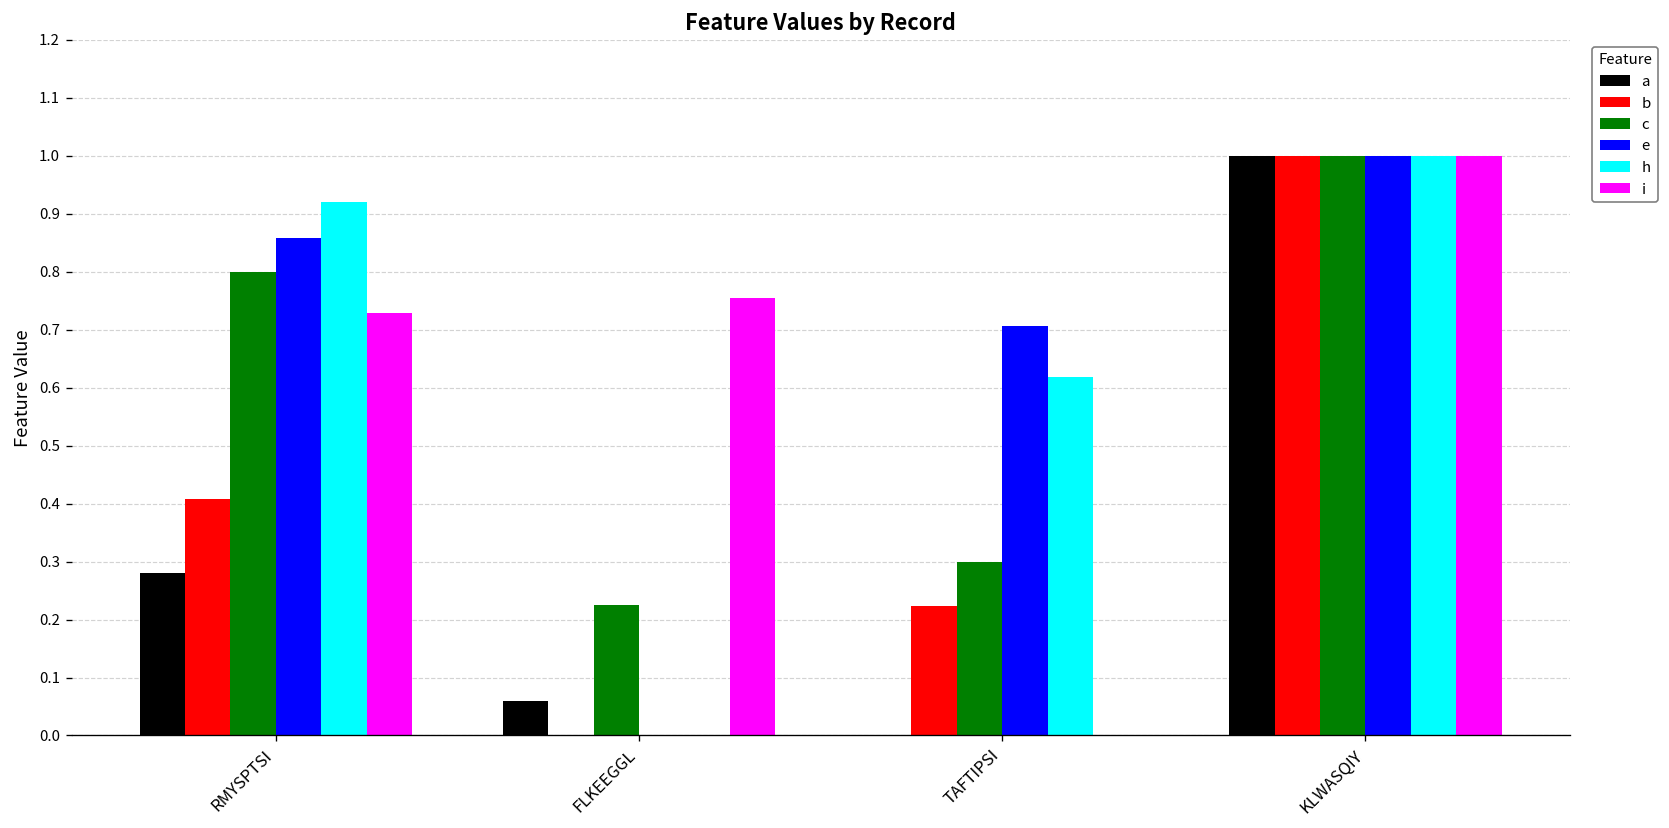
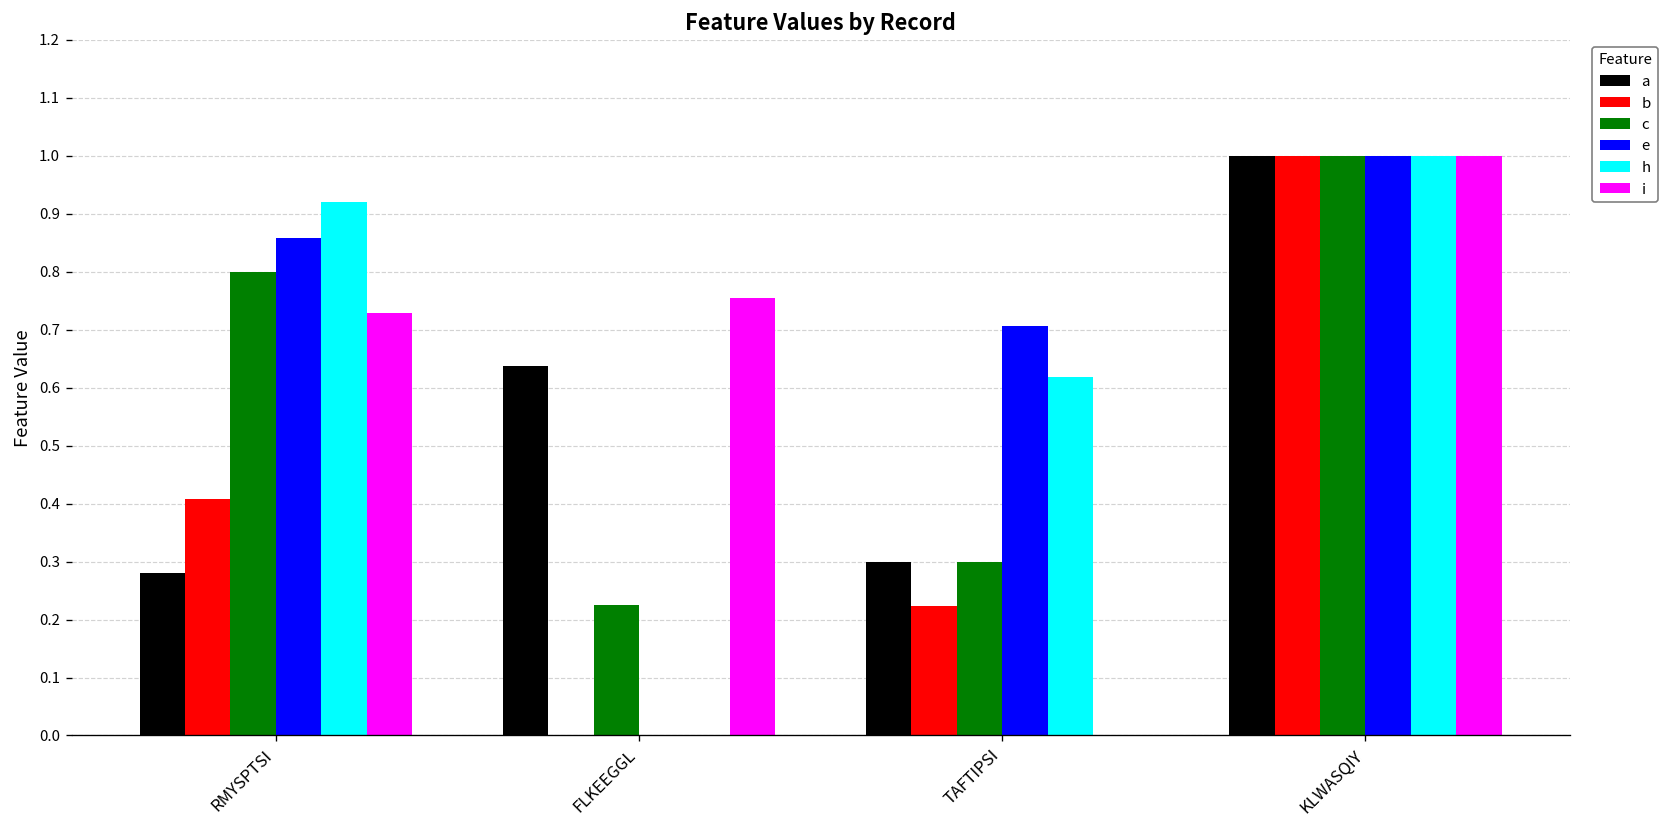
  {
    "a": {
      "RMYSPTSI": 0.28,
-     "FLKEEGGL": 0.06,
-     "TAFTIPSI": 0.0,
+     "FLKEEGGL": 0.64,
+     "TAFTIPSI": 0.3,
      "KLWASQIY": 1.00
    },
    "b": {
      "RMYSPTSI": 0.41,
      "FLKEEGGL": 0.00,
      "TAFTIPSI": 0.22,
      "KLWASQIY": 1.00
    },
    "c": {
      "RMYSPTSI": 0.80,
      "FLKEEGGL": 0.22,
      "TAFTIPSI": 0.30,
      "KLWASQIY": 1.00
    },
    "e": {
      "RMYSPTSI": 0.86,
      "FLKEEGGL": 0.00,
      "TAFTIPSI": 0.71,
      "KLWASQIY": 1.00
    },
    "h": {
      "RMYSPTSI": 0.92,
      "FLKEEGGL": 0.00,
      "TAFTIPSI": 0.62,
      "KLWASQIY": 1.00
    },
    "i": {
      "RMYSPTSI": 0.73,
      "FLKEEGGL": 0.76,
      "TAFTIPSI": 0.00,
      "KLWASQIY": 1.00
    }
  }
